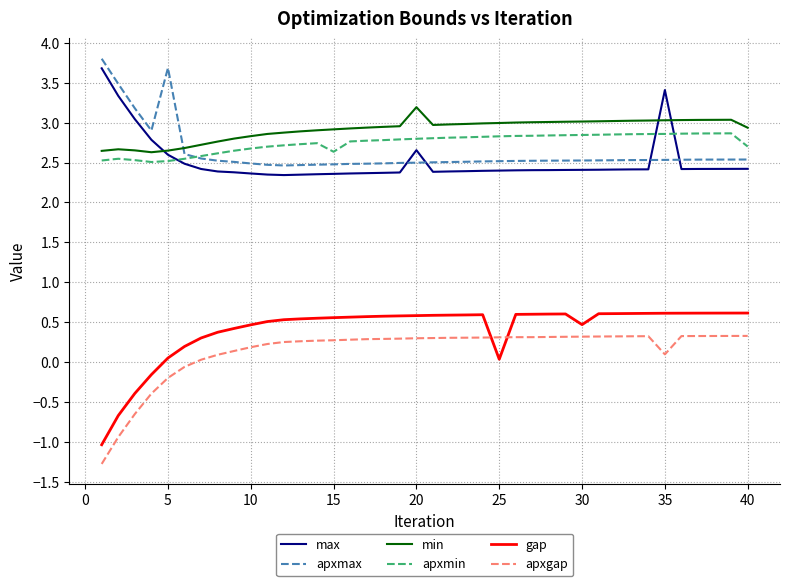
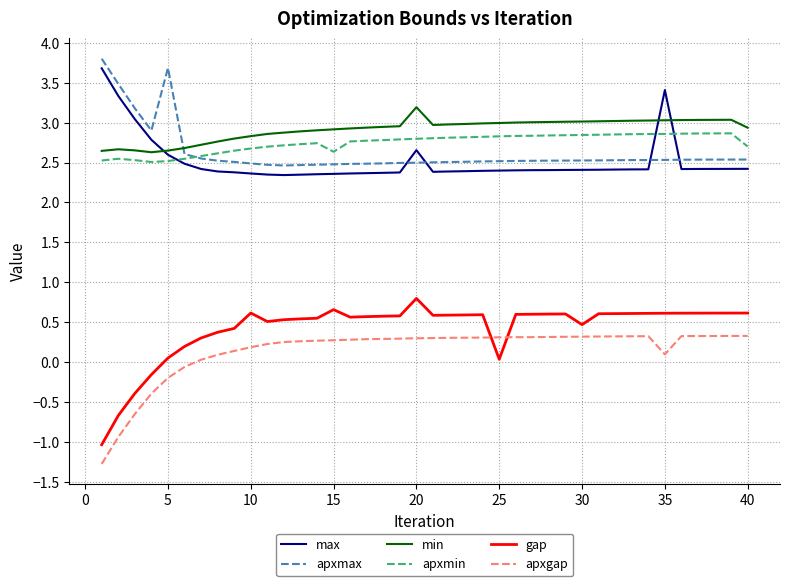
  {
    "max": {
      "5": 2.6,
      "10": 2.4,
      "15": 2.4,
      "20": 2.7,
      "25": 2.4,
      "30": 2.4,
      "35": 3.4,
      "40": 2.4
    },
    "apxmax": {
      "5": 3.7,
      "10": 2.5,
      "15": 2.5,
      "20": 2.5,
      "25": 2.5,
      "30": 2.5,
      "35": 2.5,
      "40": 2.5
    },
    "min": {
      "5": 2.7,
      "10": 2.8,
      "15": 2.9,
      "20": 3.2,
      "25": 3.0,
      "30": 3.0,
      "35": 3.0,
      "40": 2.9
    },
    "apxmin": {
      "5": 2.5,
      "10": 2.7,
      "15": 2.6,
      "20": 2.8,
      "25": 2.8,
      "30": 2.8,
      "35": 2.9,
      "40": 2.7
    },
    "gap": {
      "5": 0.1,
-     "10": 0.5,
-     "15": 0.6,
-     "20": 0.6,
+     "10": 0.6,
+     "15": 0.7,
+     "20": 0.8,
      "25": 0.0,
      "30": 0.5,
      "35": 0.6,
      "40": 0.6
    },
    "apxgap": {
      "5": -0.2,
      "10": 0.2,
      "15": 0.3,
      "20": 0.3,
      "25": 0.3,
      "30": 0.3,
      "35": 0.1,
      "40": 0.3
    }
  }
